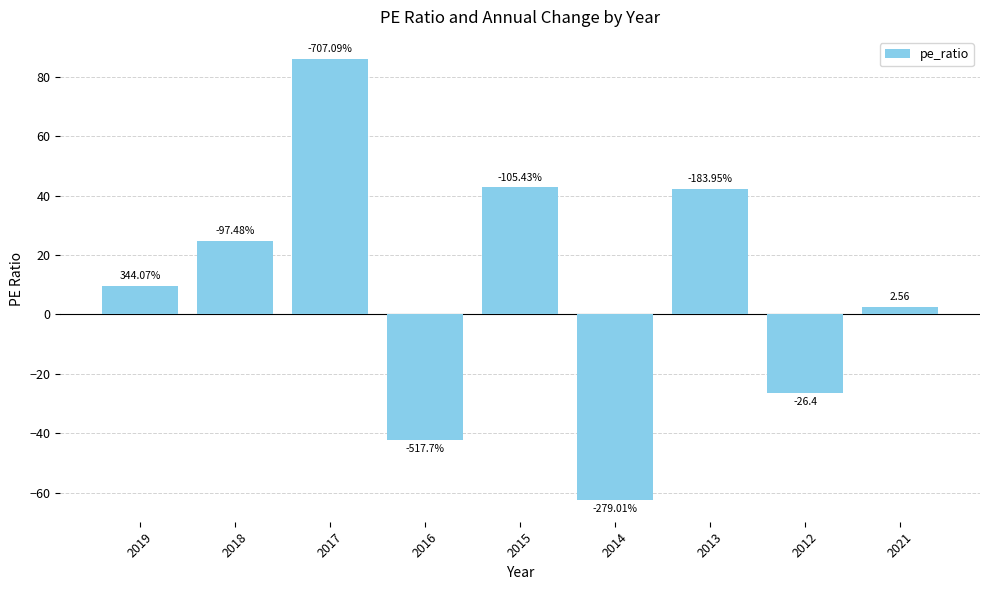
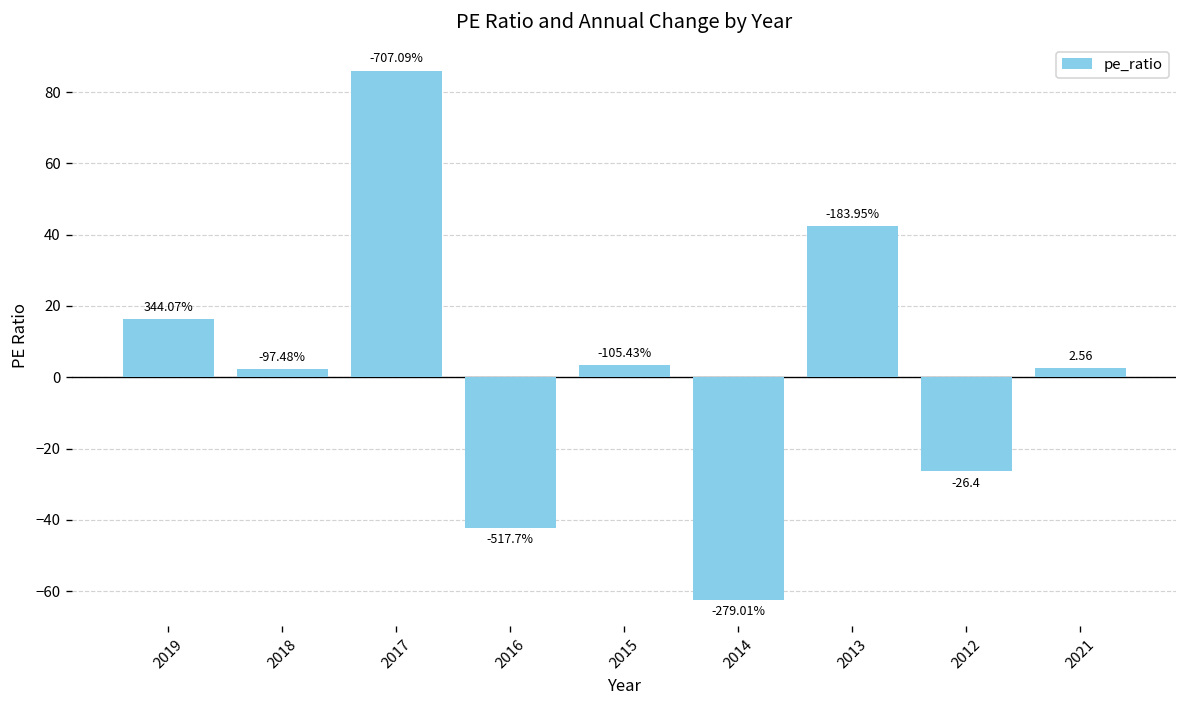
  {
-   "2019": 10,
-   "2018": 25,
-   "2015": 43
+   "2019": 16,
+   "2018": 2,
+   "2015": 3
  }
